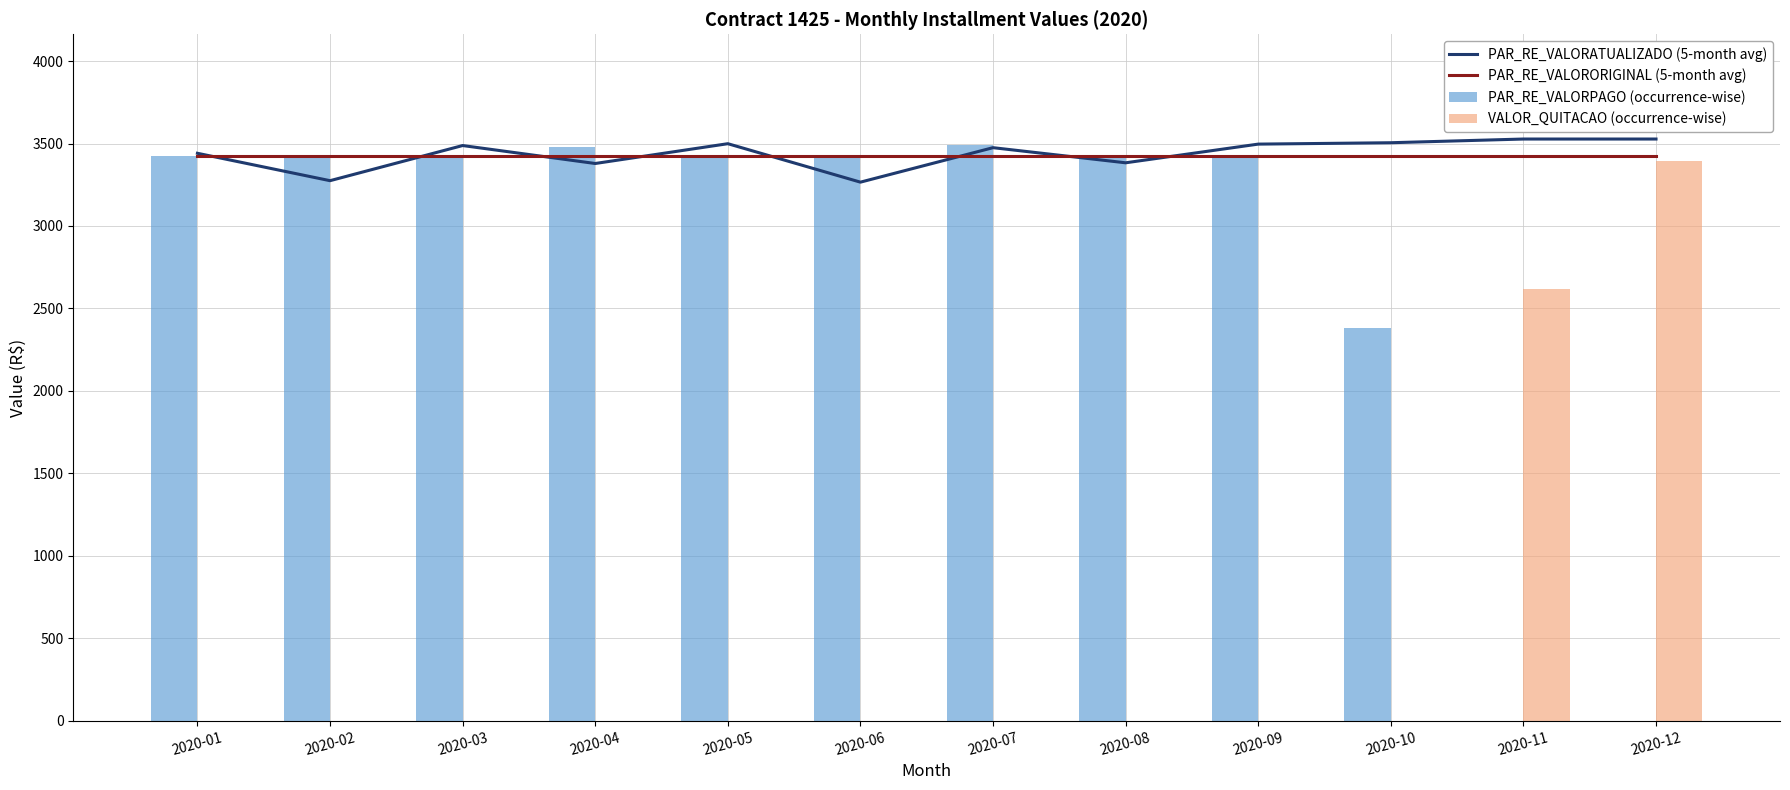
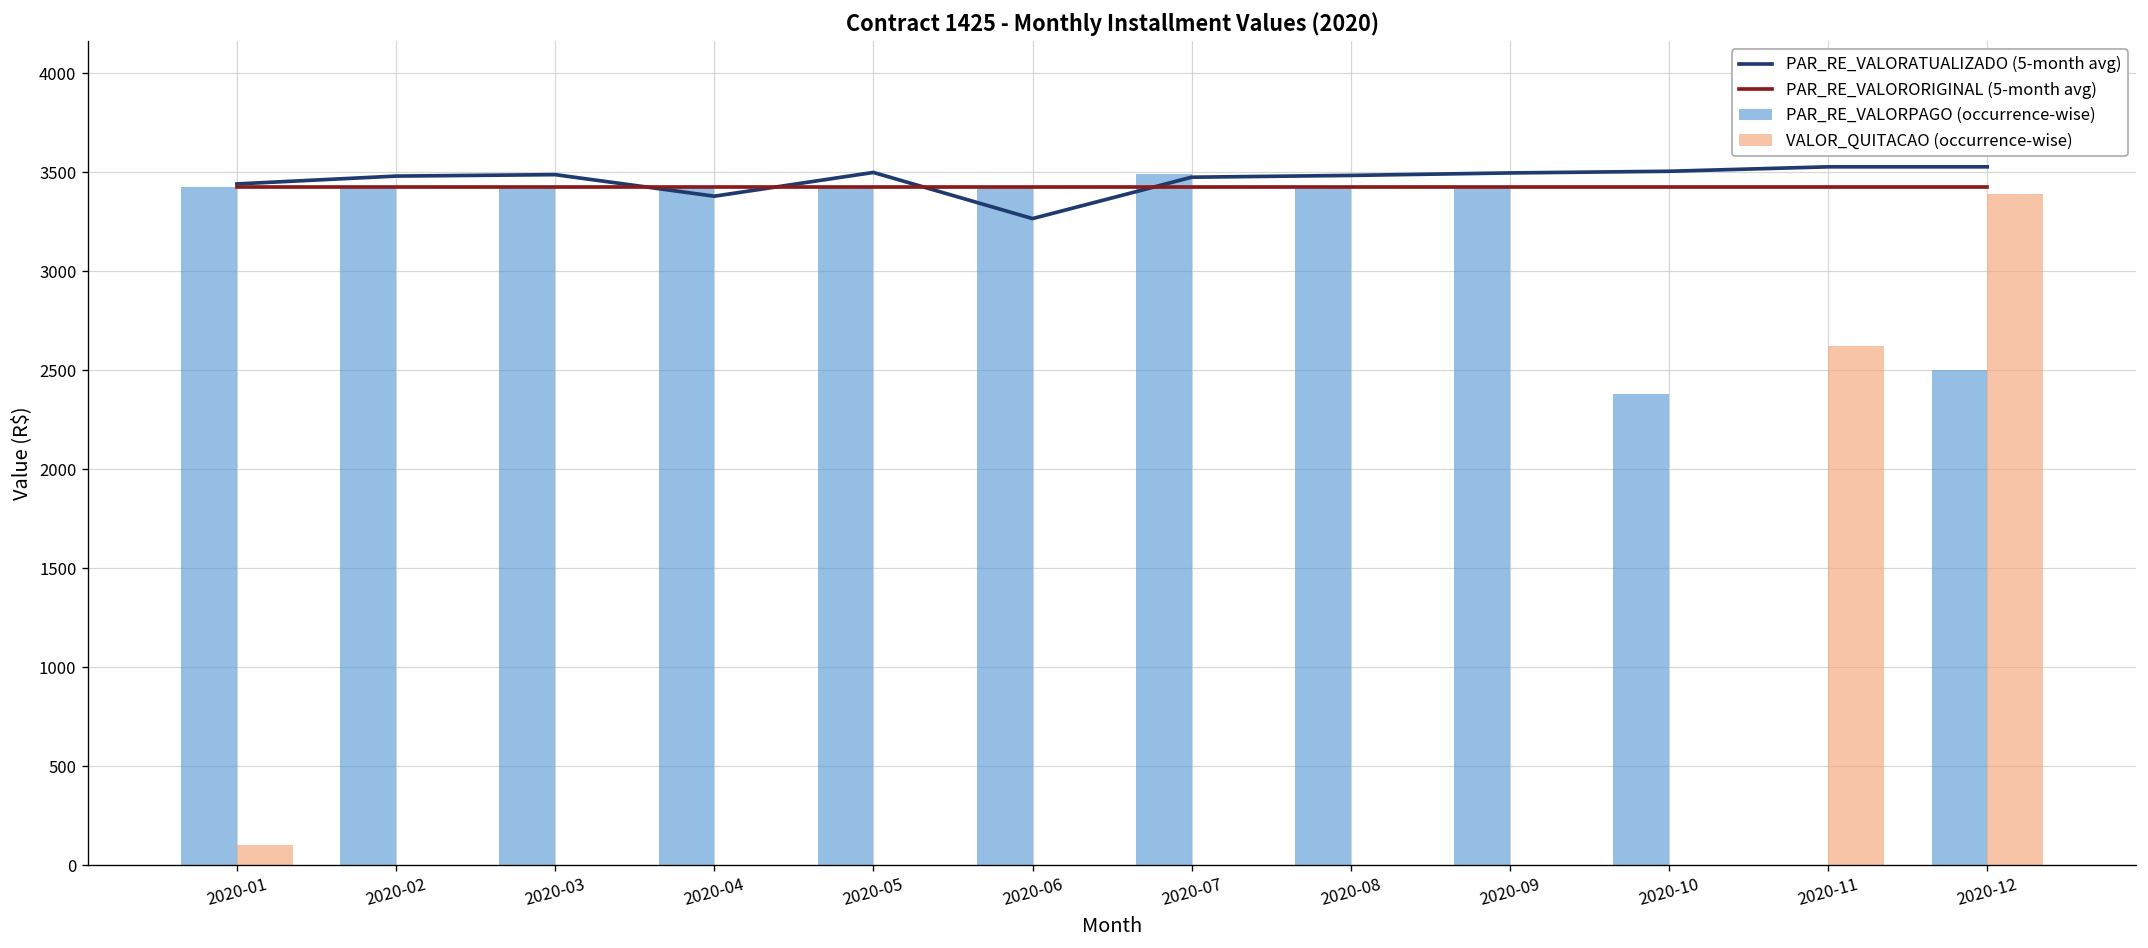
  {
    "PAR_RE_VALORPAGO (occurrence-wise)": {
      "2020-01": 3420,
      "2020-02": 3420,
      "2020-03": 3420,
-     "2020-04": 3480,
+     "2020-04": 3420,
      "2020-05": 3420,
      "2020-06": 3420,
      "2020-07": 3490,
      "2020-08": 3420,
      "2020-09": 3420,
      "2020-10": 2380,
      "2020-11": 0,
-     "2020-12": 0
+     "2020-12": 2500
    },
    "PAR_RE_VALORATUALIZADO (5-month avg)": {
      "2020-01": 3440,
-     "2020-02": 3270,
+     "2020-02": 3480,
      "2020-03": 3490,
      "2020-04": 3380,
      "2020-05": 3500,
      "2020-06": 3270,
      "2020-07": 3470,
-     "2020-08": 3380,
+     "2020-08": 3480,
      "2020-09": 3500,
      "2020-10": 3500,
      "2020-11": 3530,
      "2020-12": 3530
    },
    "PAR_RE_VALORORIGINAL (5-month avg)": {
      "2020-01": 3420,
      "2020-02": 3420,
      "2020-03": 3420,
      "2020-04": 3420,
      "2020-05": 3420,
      "2020-06": 3420,
      "2020-07": 3420,
      "2020-08": 3420,
      "2020-09": 3420,
      "2020-10": 3420,
      "2020-11": 3420,
      "2020-12": 3420
    },
    "VALOR_QUITACAO (occurrence-wise)": {
-     "2020-01": 0,
+     "2020-01": 100,
      "2020-02": 0,
      "2020-03": 0,
      "2020-04": 0,
      "2020-05": 0,
      "2020-06": 0,
      "2020-07": 0,
      "2020-08": 0,
      "2020-09": 0,
      "2020-10": 0,
      "2020-11": 2620,
      "2020-12": 3390
    }
  }
